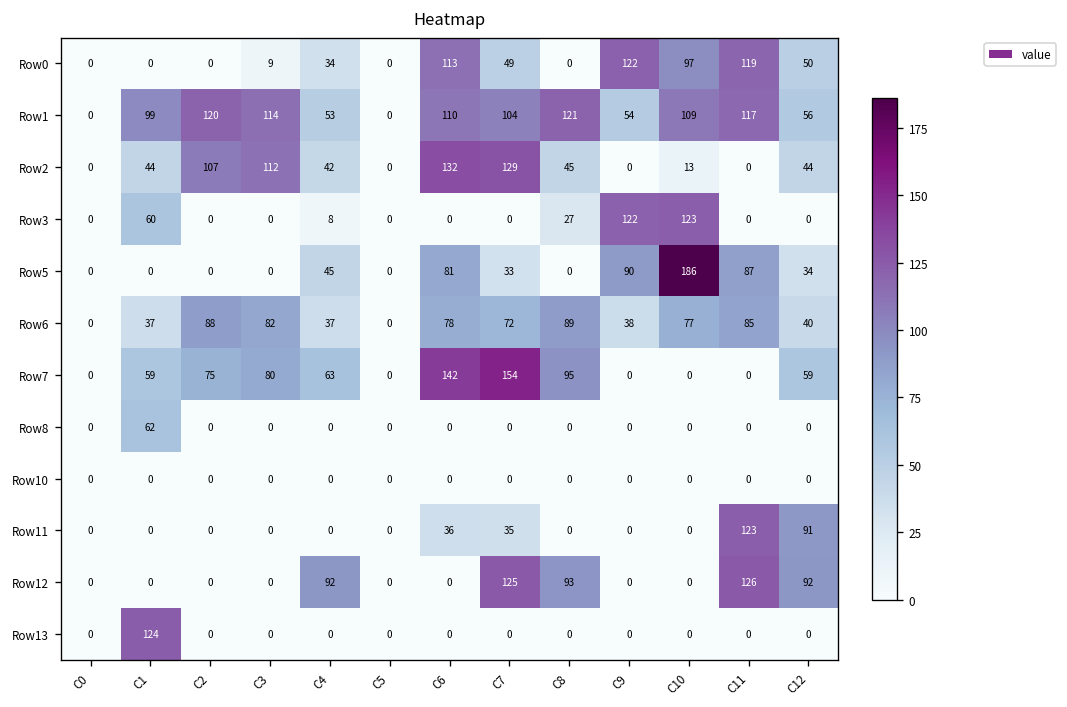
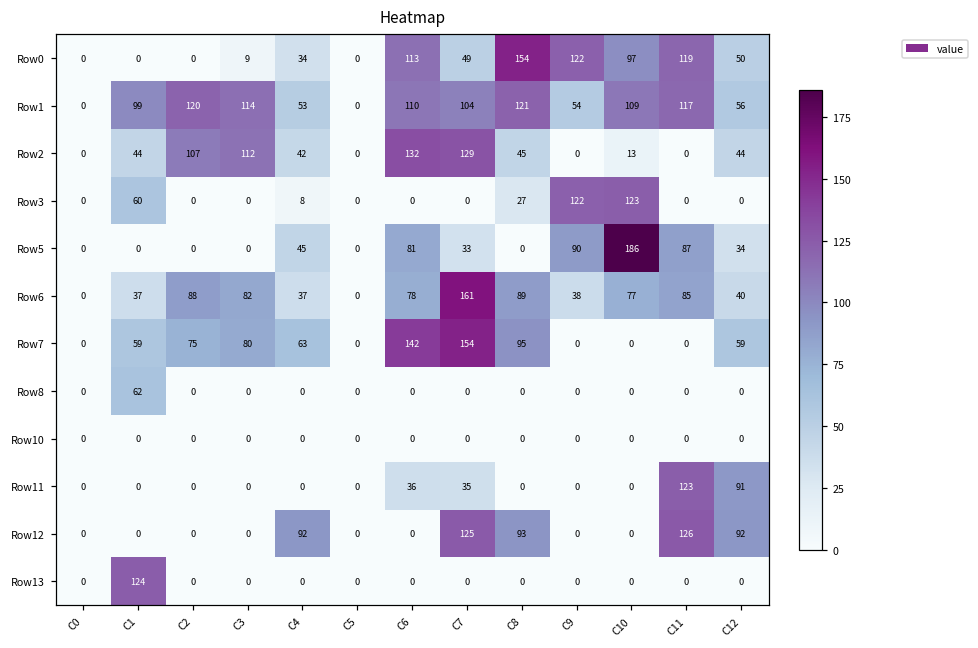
  {
    "Row0": {
      "C0": 0,
      "C1": 0,
      "C2": 0,
      "C3": 9,
      "C4": 34,
      "C5": 0,
      "C6": 113,
      "C7": 49,
-     "C8": 0,
+     "C8": 154,
      "C9": 122,
      "C10": 97,
      "C11": 119,
      "C12": 50
    },
    "Row1": {
      "C0": 0,
      "C1": 99,
      "C2": 120,
      "C3": 114,
      "C4": 53,
      "C5": 0,
      "C6": 110,
      "C7": 104,
      "C8": 121,
      "C9": 54,
      "C10": 109,
      "C11": 117,
      "C12": 56
    },
    "Row2": {
      "C0": 0,
      "C1": 44,
      "C2": 107,
      "C3": 112,
      "C4": 42,
      "C5": 0,
      "C6": 132,
      "C7": 129,
      "C8": 45,
      "C9": 0,
      "C10": 13,
      "C11": 0,
      "C12": 44
    },
    "Row3": {
      "C0": 0,
      "C1": 60,
      "C2": 0,
      "C3": 0,
      "C4": 8,
      "C5": 0,
      "C6": 0,
      "C7": 0,
      "C8": 27,
      "C9": 122,
      "C10": 123,
      "C11": 0,
      "C12": 0
    },
    "Row5": {
      "C0": 0,
      "C1": 0,
      "C2": 0,
      "C3": 0,
      "C4": 45,
      "C5": 0,
      "C6": 81,
      "C7": 33,
      "C8": 0,
      "C9": 90,
      "C10": 186,
      "C11": 87,
      "C12": 34
    },
    "Row6": {
      "C0": 0,
      "C1": 37,
      "C2": 88,
      "C3": 82,
      "C4": 37,
      "C5": 0,
      "C6": 78,
-     "C7": 72,
+     "C7": 161,
      "C8": 89,
      "C9": 38,
      "C10": 77,
      "C11": 85,
      "C12": 40
    },
    "Row7": {
      "C0": 0,
      "C1": 59,
      "C2": 75,
      "C3": 80,
      "C4": 63,
      "C5": 0,
      "C6": 142,
      "C7": 154,
      "C8": 95,
      "C9": 0,
      "C10": 0,
      "C11": 0,
      "C12": 59
    },
    "Row8": {
      "C0": 0,
      "C1": 62,
      "C2": 0,
      "C3": 0,
      "C4": 0,
      "C5": 0,
      "C6": 0,
      "C7": 0,
      "C8": 0,
      "C9": 0,
      "C10": 0,
      "C11": 0,
      "C12": 0
    },
    "Row10": {
      "C0": 0,
      "C1": 0,
      "C2": 0,
      "C3": 0,
      "C4": 0,
      "C5": 0,
      "C6": 0,
      "C7": 0,
      "C8": 0,
      "C9": 0,
      "C10": 0,
      "C11": 0,
      "C12": 0
    },
    "Row11": {
      "C0": 0,
      "C1": 0,
      "C2": 0,
      "C3": 0,
      "C4": 0,
      "C5": 0,
      "C6": 36,
      "C7": 35,
      "C8": 0,
      "C9": 0,
      "C10": 0,
      "C11": 123,
      "C12": 91
    },
    "Row12": {
      "C0": 0,
      "C1": 0,
      "C2": 0,
      "C3": 0,
      "C4": 92,
      "C5": 0,
      "C6": 0,
      "C7": 125,
      "C8": 93,
      "C9": 0,
      "C10": 0,
      "C11": 126,
      "C12": 92
    },
    "Row13": {
      "C0": 0,
      "C1": 124,
      "C2": 0,
      "C3": 0,
      "C4": 0,
      "C5": 0,
      "C6": 0,
      "C7": 0,
      "C8": 0,
      "C9": 0,
      "C10": 0,
      "C11": 0,
      "C12": 0
    }
  }
